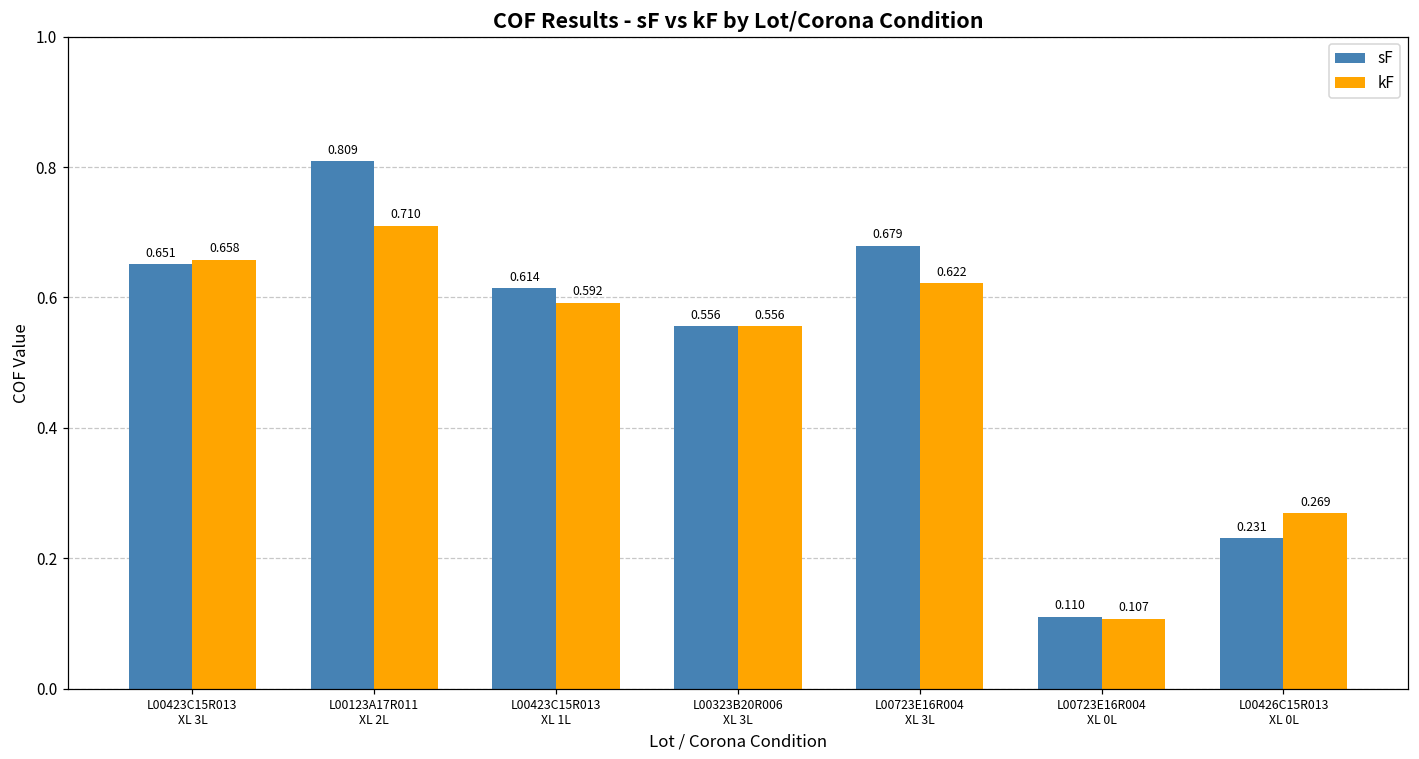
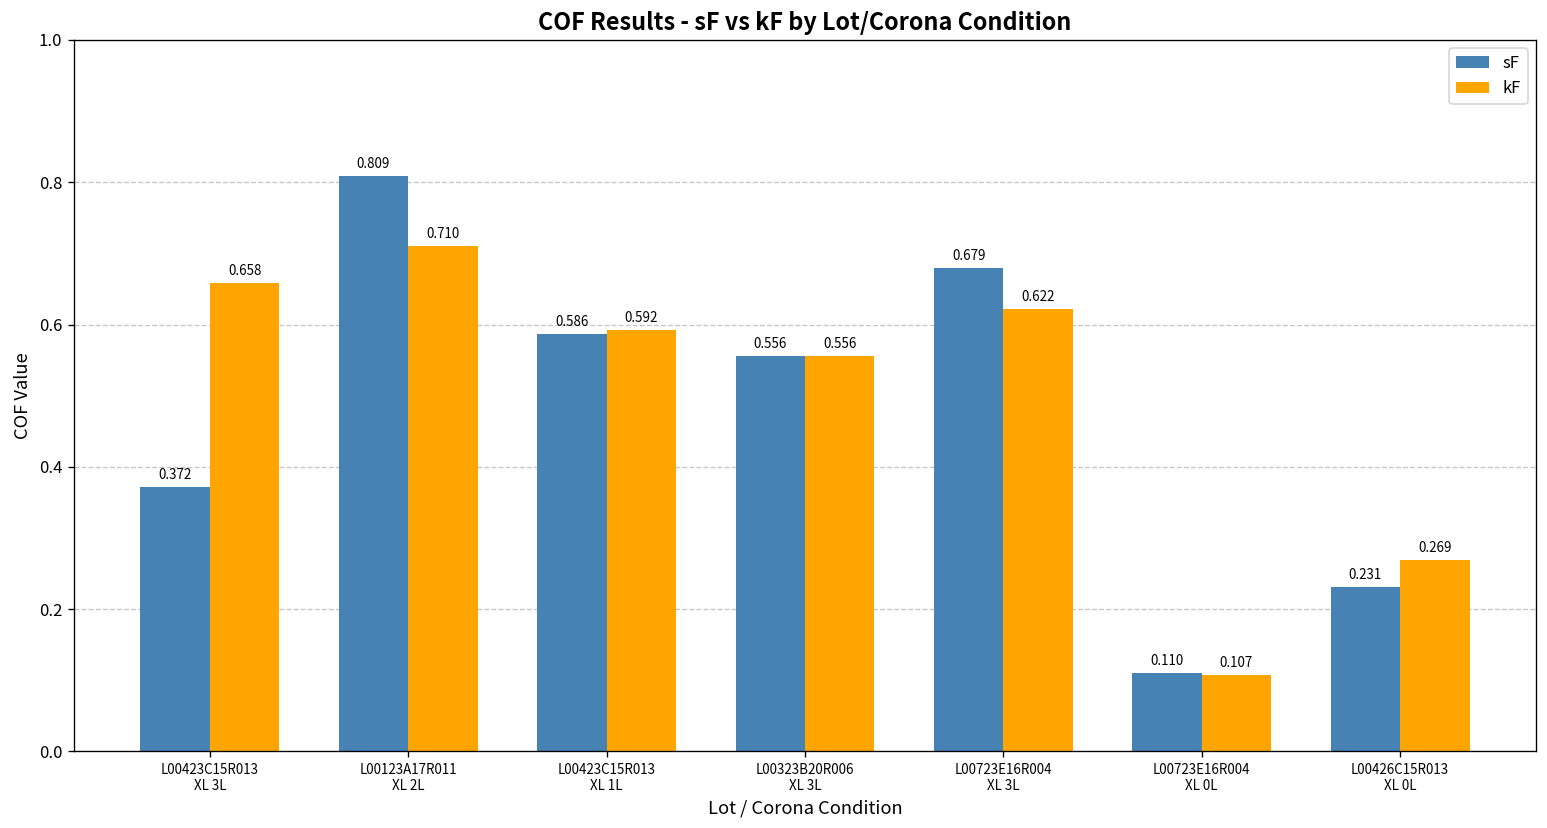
  {
    "sF": {
-     "L00423C15R013 XL 3L": 0.651,
+     "L00423C15R013 XL 3L": 0.372,
      "L00123A17R011 XL 2L": 0.809,
-     "L00423C15R013 XL 1L": 0.614,
+     "L00423C15R013 XL 1L": 0.586,
      "L00323B20R006 XL 3L": 0.556,
      "L00723E16R004 XL 3L": 0.679,
      "L00723E16R004 XL 0L": 0.110,
      "L00426C15R013 XL 0L": 0.231
    },
    "kF": {
      "L00423C15R013 XL 3L": 0.658,
      "L00123A17R011 XL 2L": 0.710,
      "L00423C15R013 XL 1L": 0.592,
      "L00323B20R006 XL 3L": 0.556,
      "L00723E16R004 XL 3L": 0.622,
      "L00723E16R004 XL 0L": 0.107,
      "L00426C15R013 XL 0L": 0.269
    }
  }
